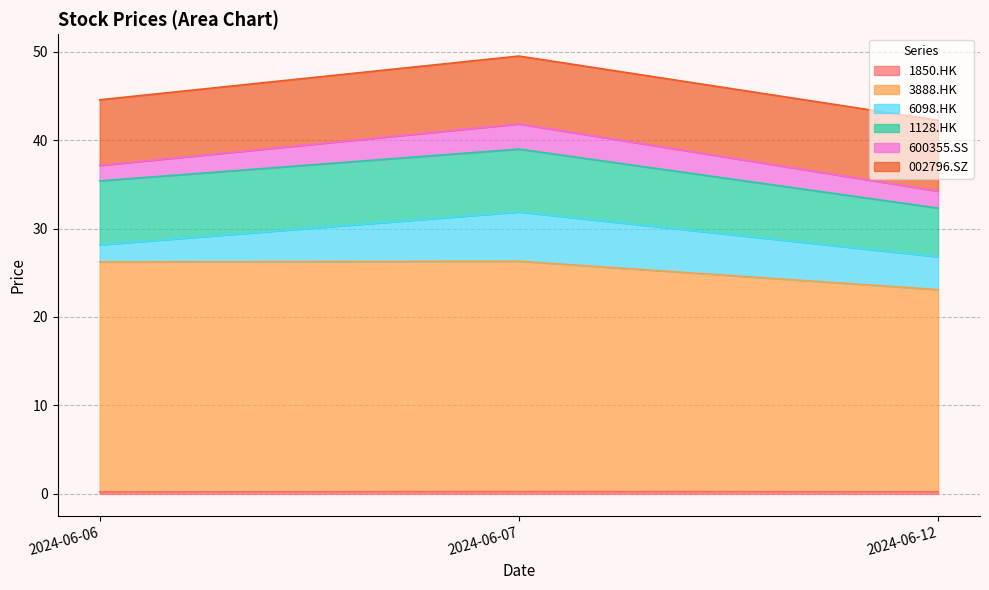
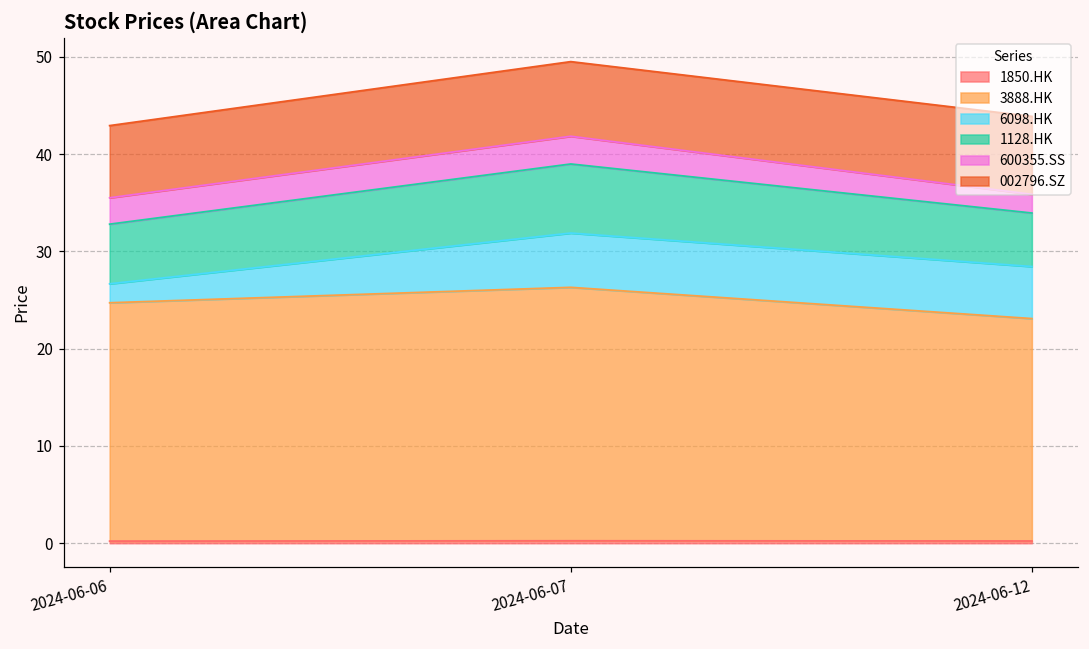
  {
    "1850.HK": {
      "2024-06-06": 0,
      "2024-06-07": 0,
      "2024-06-12": 0
    },
    "3888.HK": {
-     "2024-06-06": 26,
+     "2024-06-06": 25,
      "2024-06-07": 26,
      "2024-06-12": 23
    },
    "6098.HK": {
      "2024-06-06": 2,
      "2024-06-07": 6,
-     "2024-06-12": 4
+     "2024-06-12": 5
    },
    "1128.HK": {
-     "2024-06-06": 7,
+     "2024-06-06": 6,
      "2024-06-07": 7,
      "2024-06-12": 6
    },
    "600355.SS": {
-     "2024-06-06": 2,
+     "2024-06-06": 3,
      "2024-06-07": 3
    },
    "002796.SZ": {
      "2024-06-06": 7,
      "2024-06-07": 8
    }
  }
